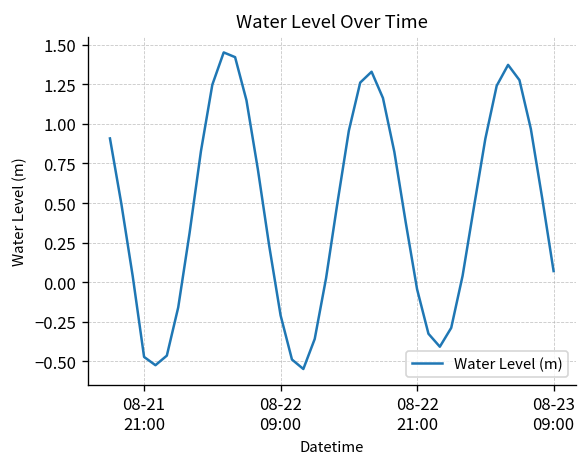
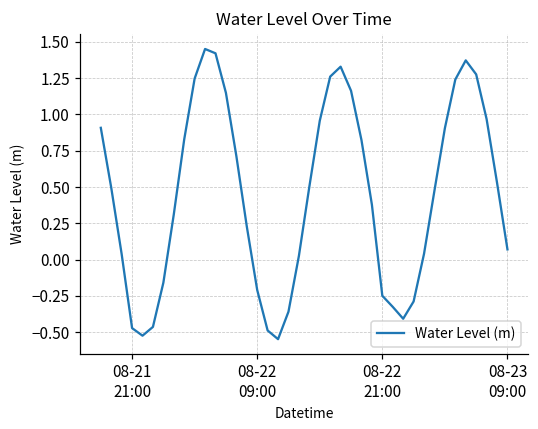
  {
    "08-21 21:00": -0.47,
    "08-22 09:00": -0.21,
-   "08-22 21:00": -0.04,
+   "08-22 21:00": -0.25,
    "08-23 09:00": 0.07
  }
